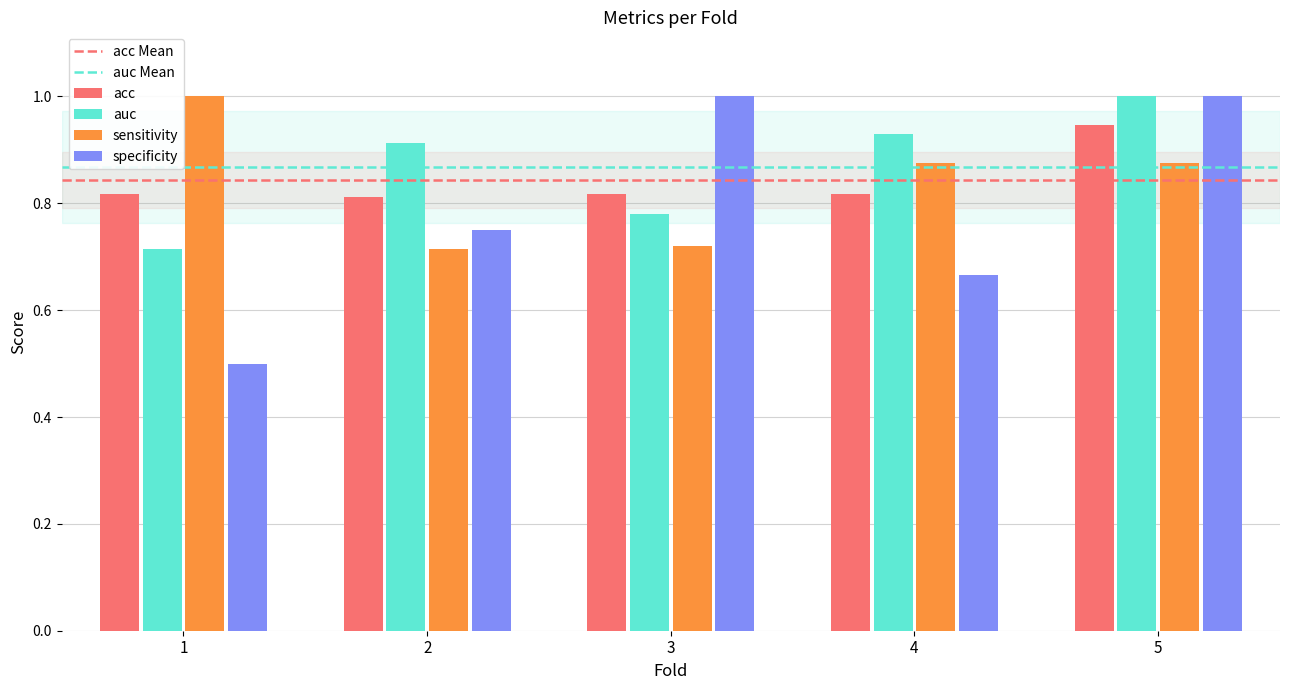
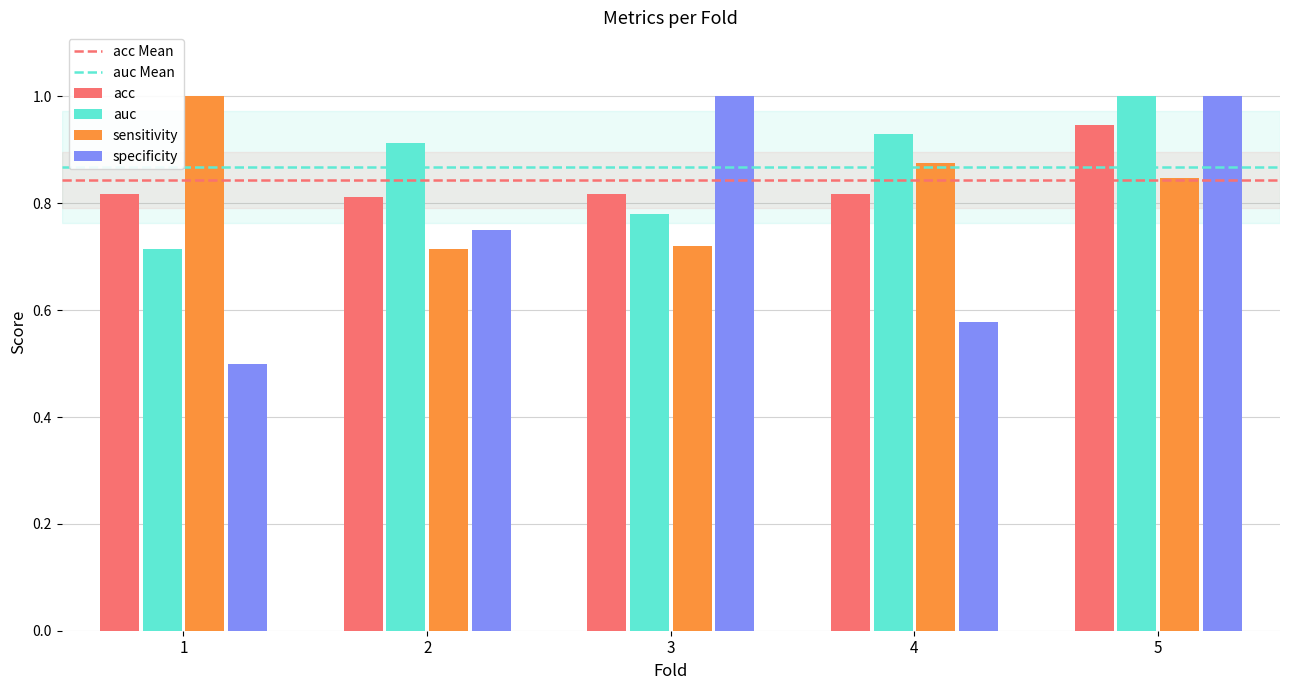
  {
    "acc": {
      "1": 0.82,
      "2": 0.81,
      "3": 0.82,
      "4": 0.82,
      "5": 0.95
    },
    "auc": {
      "1": 0.71,
      "2": 0.91,
      "3": 0.78,
      "4": 0.93,
      "5": 1.00
    },
    "sensitivity": {
      "1": 1.00,
      "2": 0.71,
      "3": 0.72,
      "4": 0.88,
-     "5": 0.88
+     "5": 0.85
    },
    "specificity": {
      "1": 0.50,
      "2": 0.75,
      "3": 1.00,
-     "4": 0.67,
+     "4": 0.58,
      "5": 1.00
    }
  }
